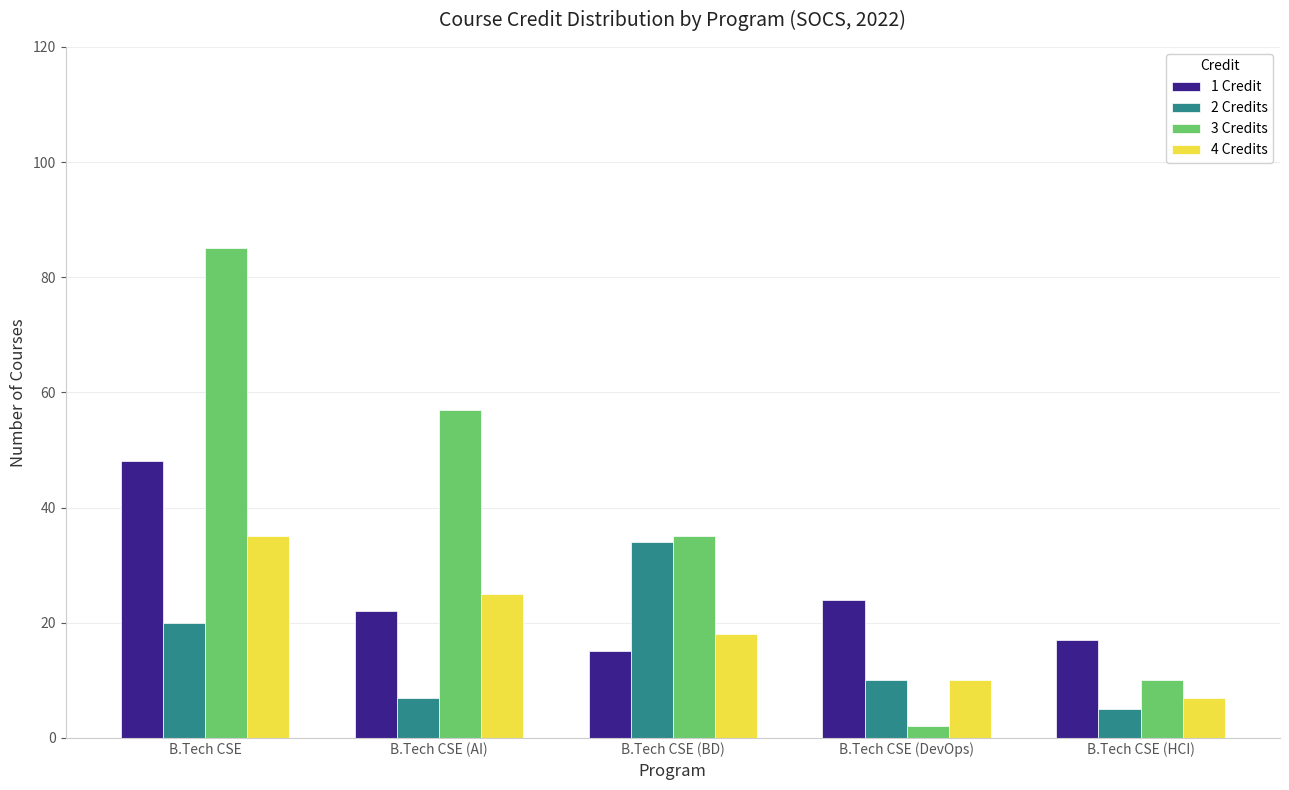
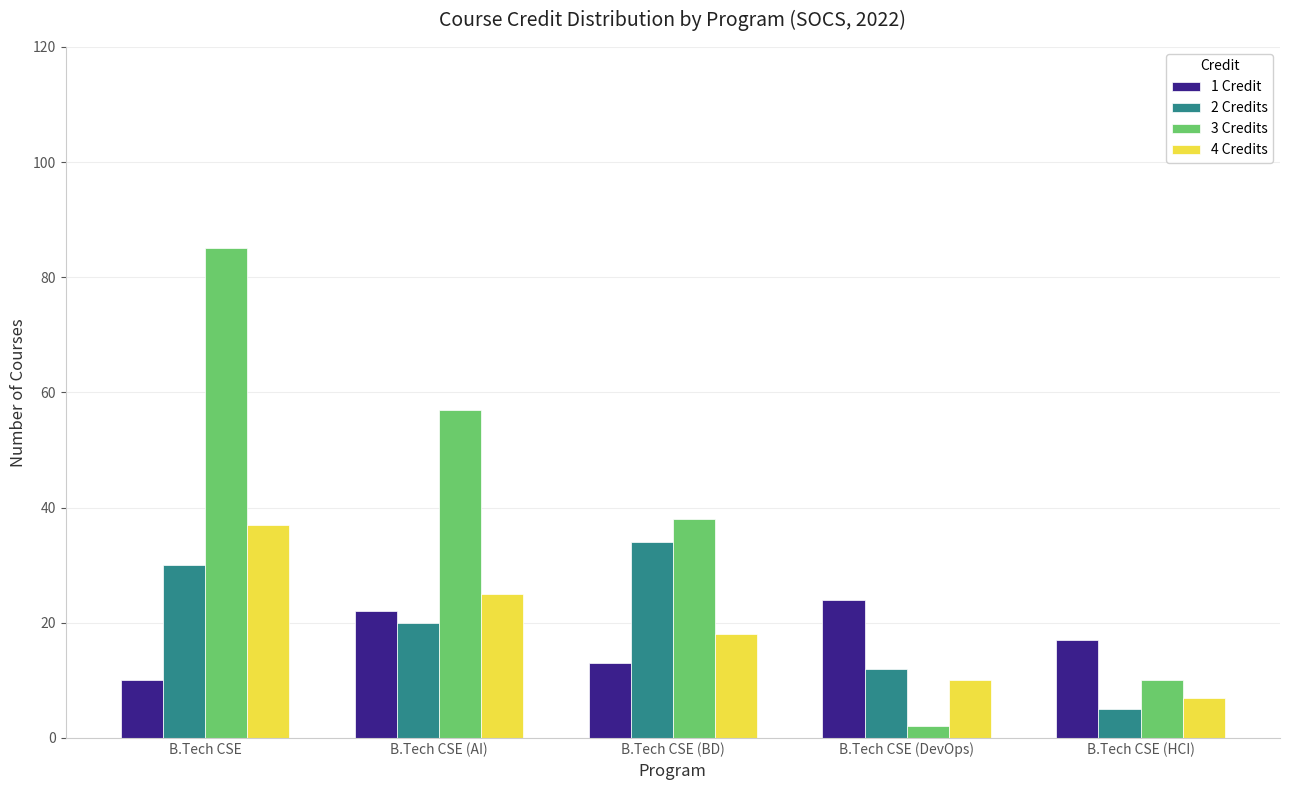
  {
    "1 Credit": {
-     "B.Tech CSE": 48,
+     "B.Tech CSE": 10,
      "B.Tech CSE (AI)": 22,
-     "B.Tech CSE (BD)": 15,
+     "B.Tech CSE (BD)": 13,
      "B.Tech CSE (DevOps)": 24,
      "B.Tech CSE (HCI)": 17
    },
    "2 Credits": {
-     "B.Tech CSE": 20,
-     "B.Tech CSE (AI)": 7,
+     "B.Tech CSE": 30,
+     "B.Tech CSE (AI)": 20,
      "B.Tech CSE (BD)": 34,
-     "B.Tech CSE (DevOps)": 10,
+     "B.Tech CSE (DevOps)": 12,
      "B.Tech CSE (HCI)": 5
    },
    "3 Credits": {
      "B.Tech CSE": 85,
      "B.Tech CSE (AI)": 57,
-     "B.Tech CSE (BD)": 35,
+     "B.Tech CSE (BD)": 38,
      "B.Tech CSE (DevOps)": 2,
      "B.Tech CSE (HCI)": 10
    },
    "4 Credits": {
-     "B.Tech CSE": 35,
+     "B.Tech CSE": 37,
      "B.Tech CSE (AI)": 25,
      "B.Tech CSE (BD)": 18,
      "B.Tech CSE (DevOps)": 10,
      "B.Tech CSE (HCI)": 7
    }
  }
